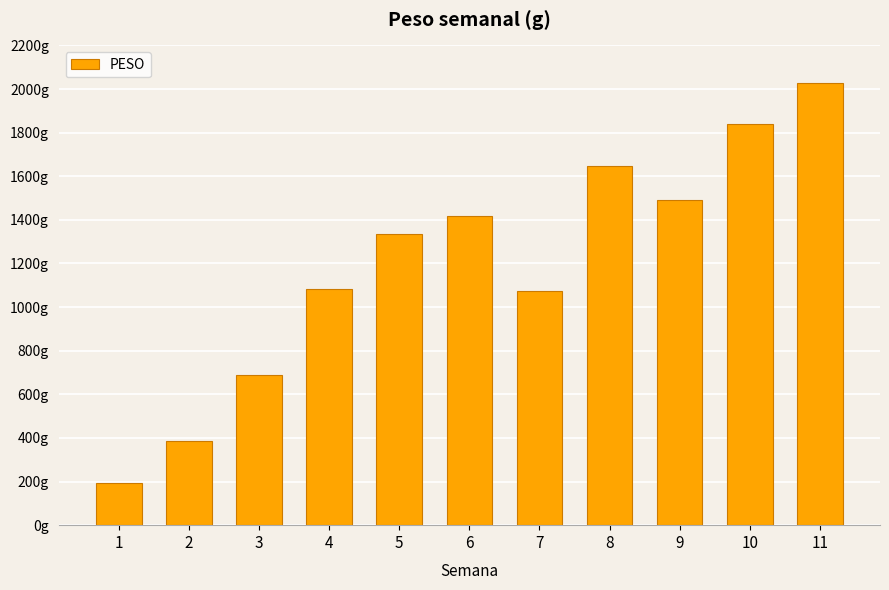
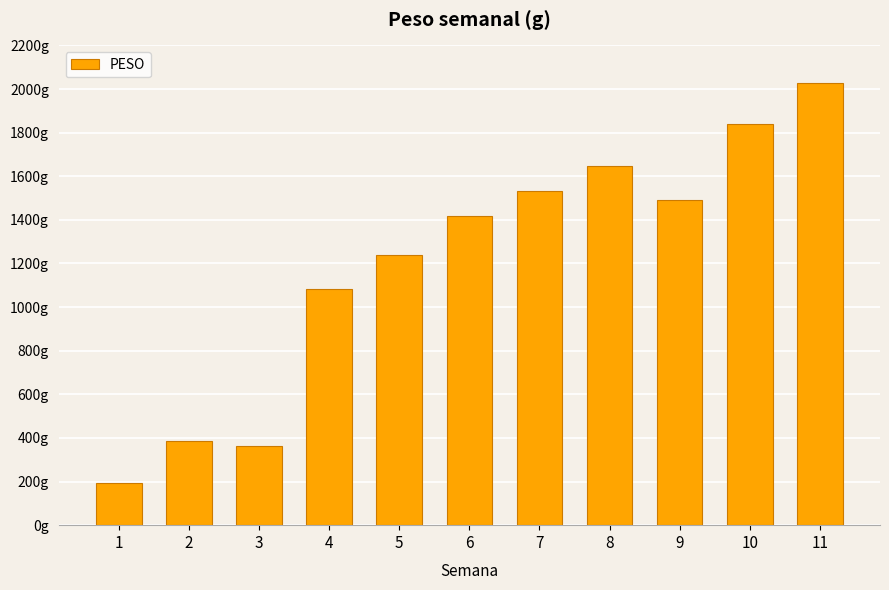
  {
    "1": "190g",
    "2": "390g",
-   "3": "690g",
+   "3": "360g",
    "4": "1080g",
-   "5": "1340g",
+   "5": "1240g",
    "6": "1420g",
-   "7": "1070g",
+   "7": "1530g",
    "8": "1650g",
    "9": "1490g",
    "10": "1840g",
    "11": "2030g"
  }
